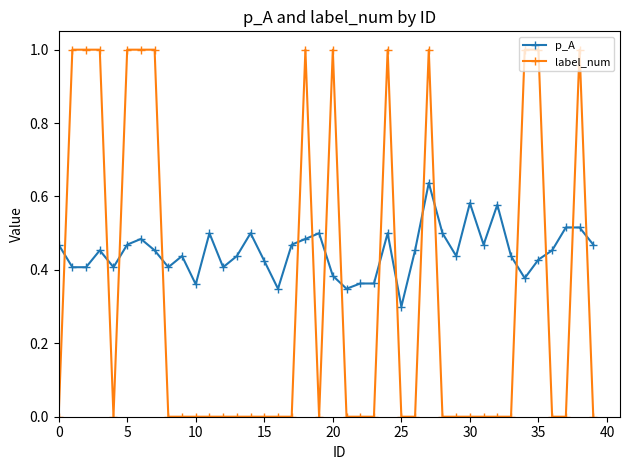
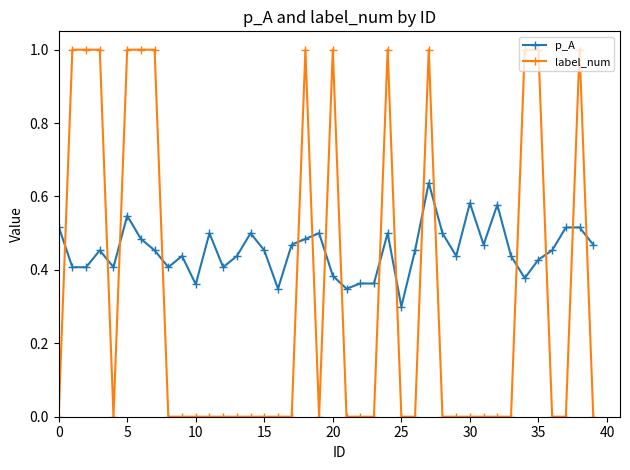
  {
    "p_A": {
-     "0": 0.47,
-     "5": 0.47,
+     "0": 0.52,
+     "5": 0.55,
      "10": 0.36,
-     "15": 0.42,
+     "15": 0.45,
      "20": 0.38,
      "25": 0.30,
      "30": 0.58,
      "35": 0.43
    },
    "label_num": {
      "0": 0.00,
      "5": 1.00,
      "10": 0.00,
      "15": 0.00,
      "20": 1.00,
      "25": 0.00,
      "30": 0.00
    }
  }
